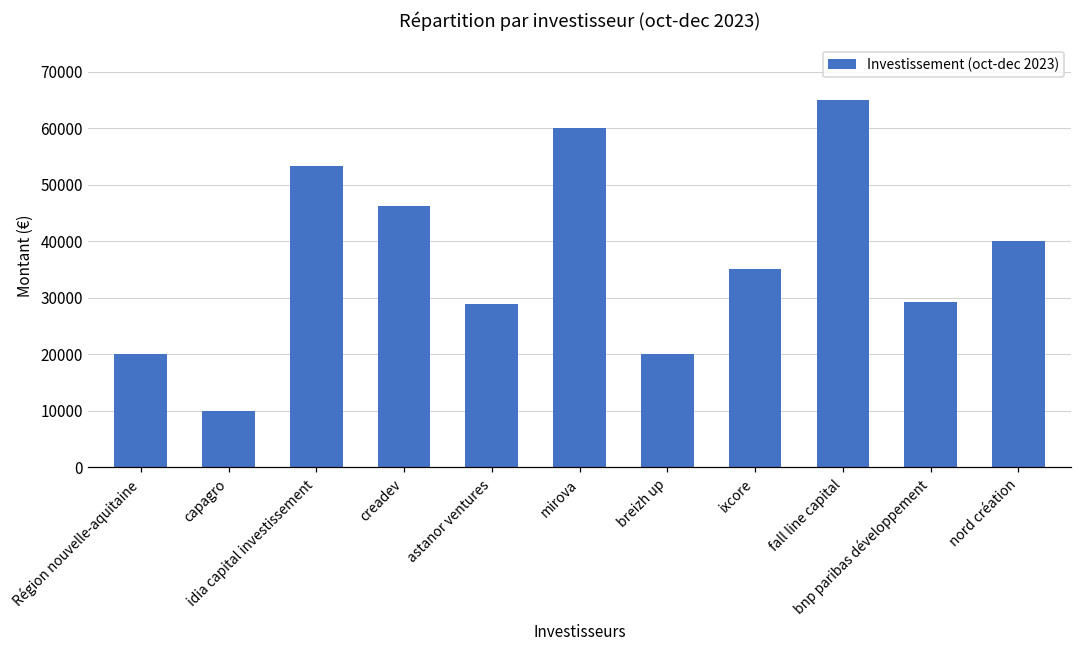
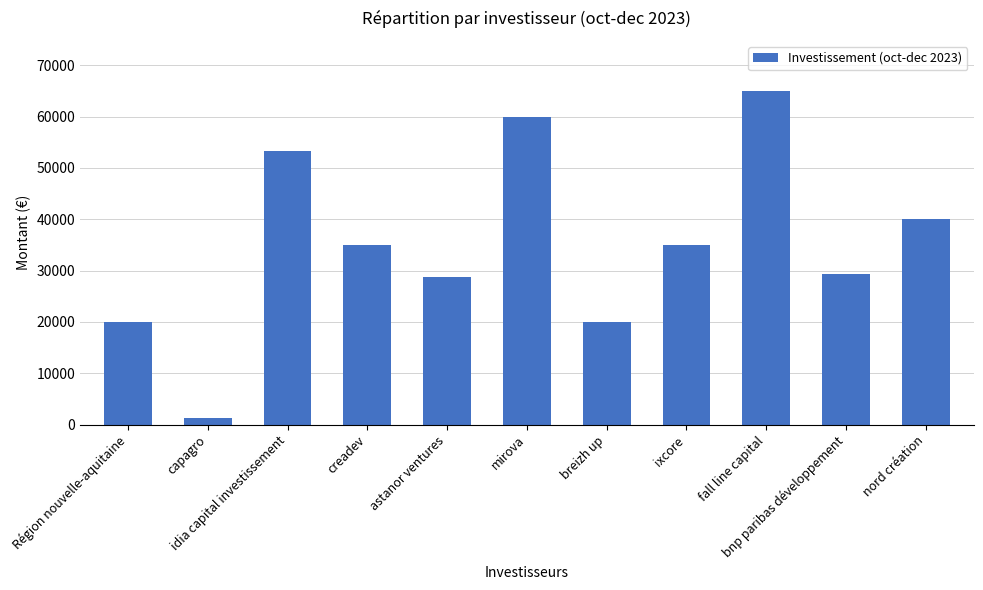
  {
    "Région nouvelle-aquitaine": 20000,
-   "capagro": 10000,
+   "capagro": 1000,
    "idia capital investissement": 53000,
-   "creadev": 46000,
+   "creadev": 35000,
    "astanor ventures": 29000,
    "mirova": 60000,
    "breizh up": 20000,
    "ixcore": 35000,
    "fall line capital": 65000,
    "bnp paribas développement": 29000,
    "nord création": 40000
  }
